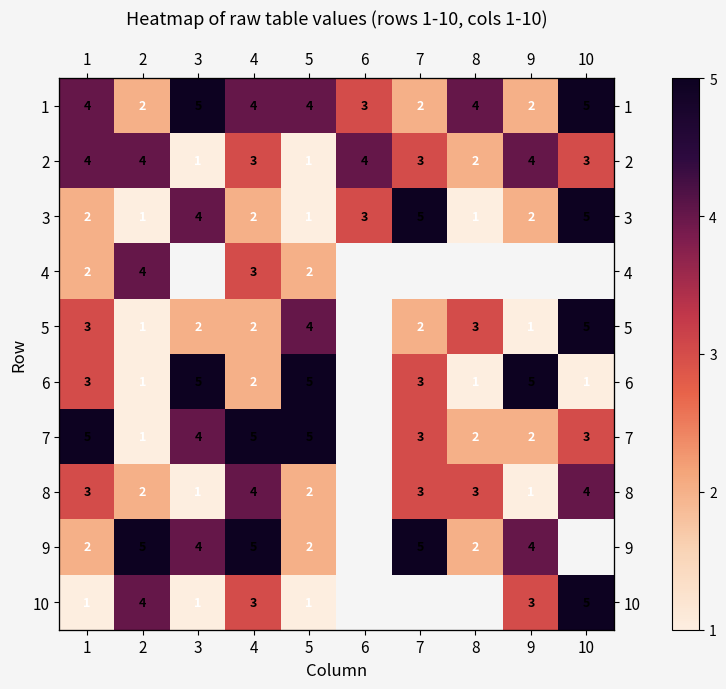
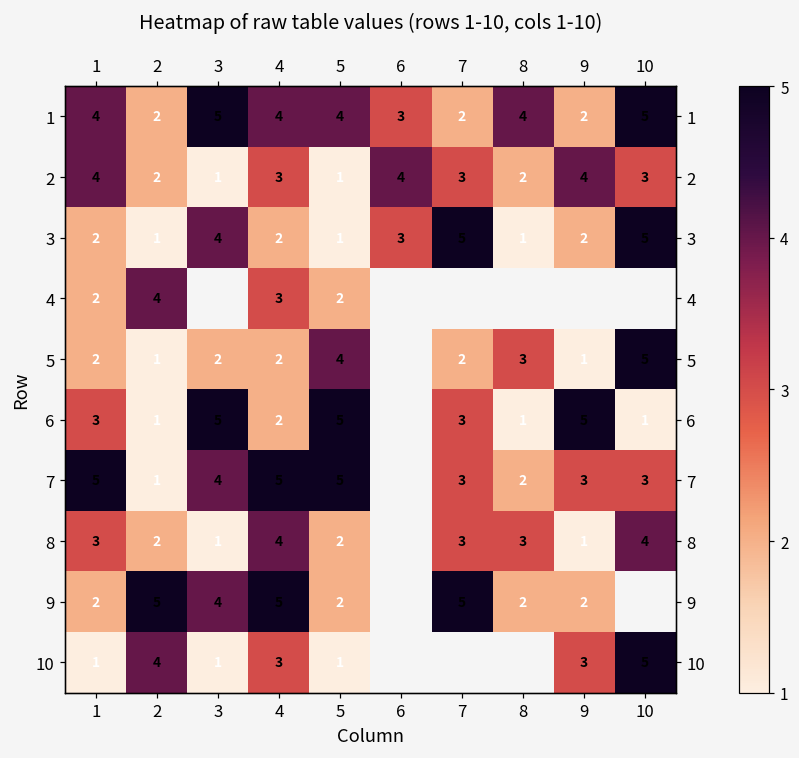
  {
    "1": {
      "1": 4,
      "2": 2,
      "4": 4,
      "5": 4,
      "6": 3,
      "7": 2,
      "8": 4,
      "9": 2
    },
    "2": {
      "1": 4,
-     "2": 4,
+     "2": 2,
      "4": 3,
      "6": 4,
      "7": 3,
      "8": 2,
      "9": 4,
      "10": 3
    },
    "3": {
      "1": 2,
      "3": 4,
      "4": 2,
      "6": 3,
      "9": 2
    },
    "4": {
      "1": 2,
      "2": 4,
      "4": 3,
      "5": 2
    },
    "5": {
-     "1": 3,
+     "1": 2,
      "3": 2,
      "4": 2,
      "5": 4,
      "7": 2,
      "8": 3
    },
    "6": {
      "1": 3,
      "4": 2,
      "7": 3
    },
    "7": {
      "3": 4,
      "7": 3,
      "8": 2,
-     "9": 2,
+     "9": 3,
      "10": 3
    },
    "8": {
      "1": 3,
      "2": 2,
      "4": 4,
      "5": 2,
      "7": 3,
      "8": 3,
      "10": 4
    },
    "9": {
      "1": 2,
      "3": 4,
      "5": 2,
      "8": 2,
-     "9": 4
+     "9": 2
    },
    "10": {
      "2": 4,
      "4": 3,
      "9": 3
    }
  }
